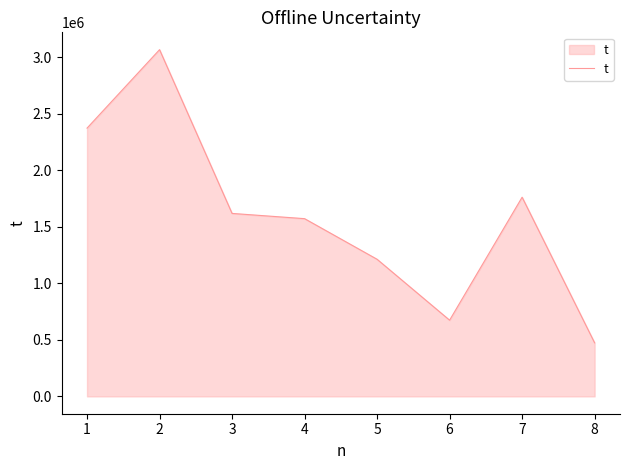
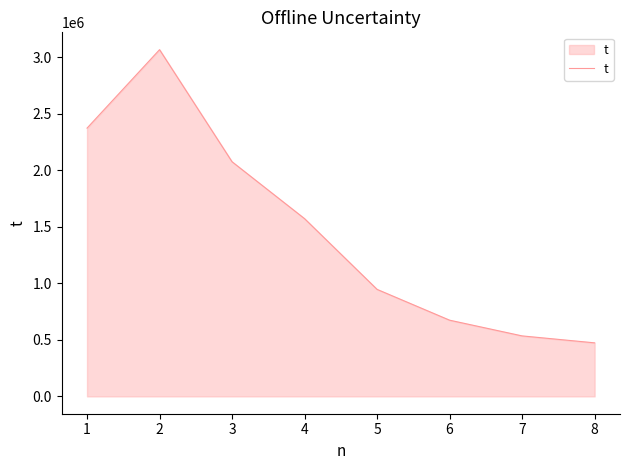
  {
    "1": 2370000,
    "2": 3070000,
-   "3": 1620000,
+   "3": 2080000,
    "4": 1570000,
-   "5": 1210000,
+   "5": 950000,
    "6": 670000,
-   "7": 1760000,
+   "7": 540000,
    "8": 470000
  }
